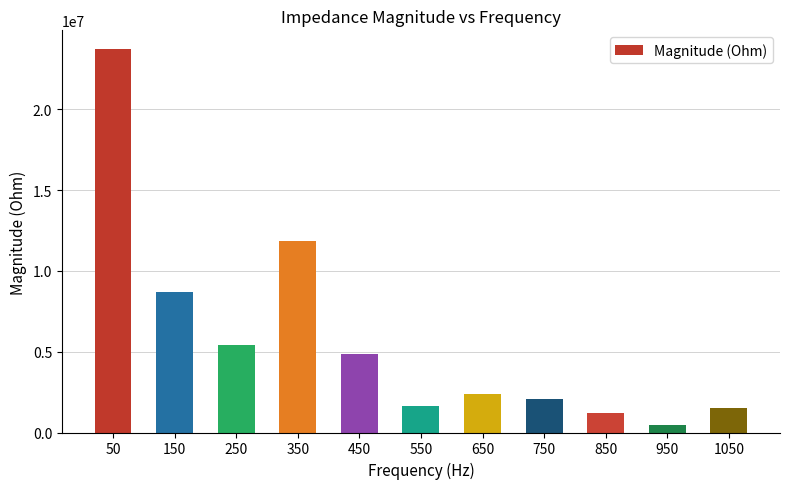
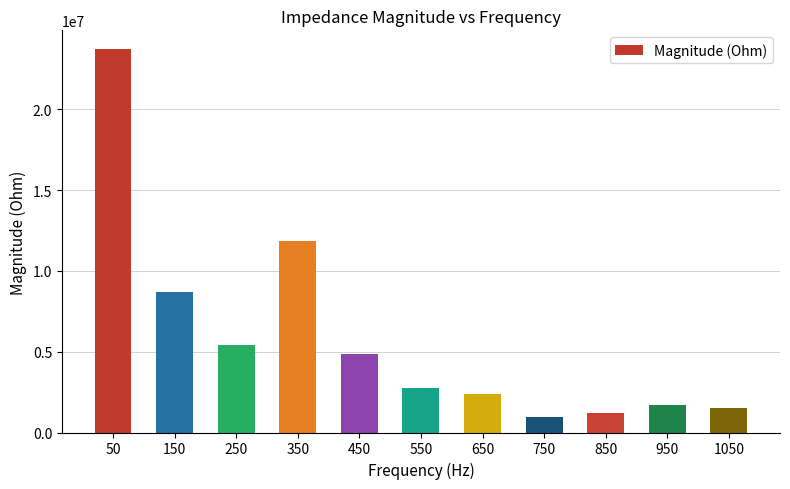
  {
    "50": 23700000,
    "150": 8700000,
    "250": 5400000,
    "350": 11800000,
    "450": 4900000,
-   "550": 1600000,
+   "550": 2700000,
    "650": 2400000,
-   "750": 2100000,
+   "750": 1000000,
    "850": 1200000,
-   "950": 500000,
+   "950": 1700000,
    "1050": 1500000
  }
